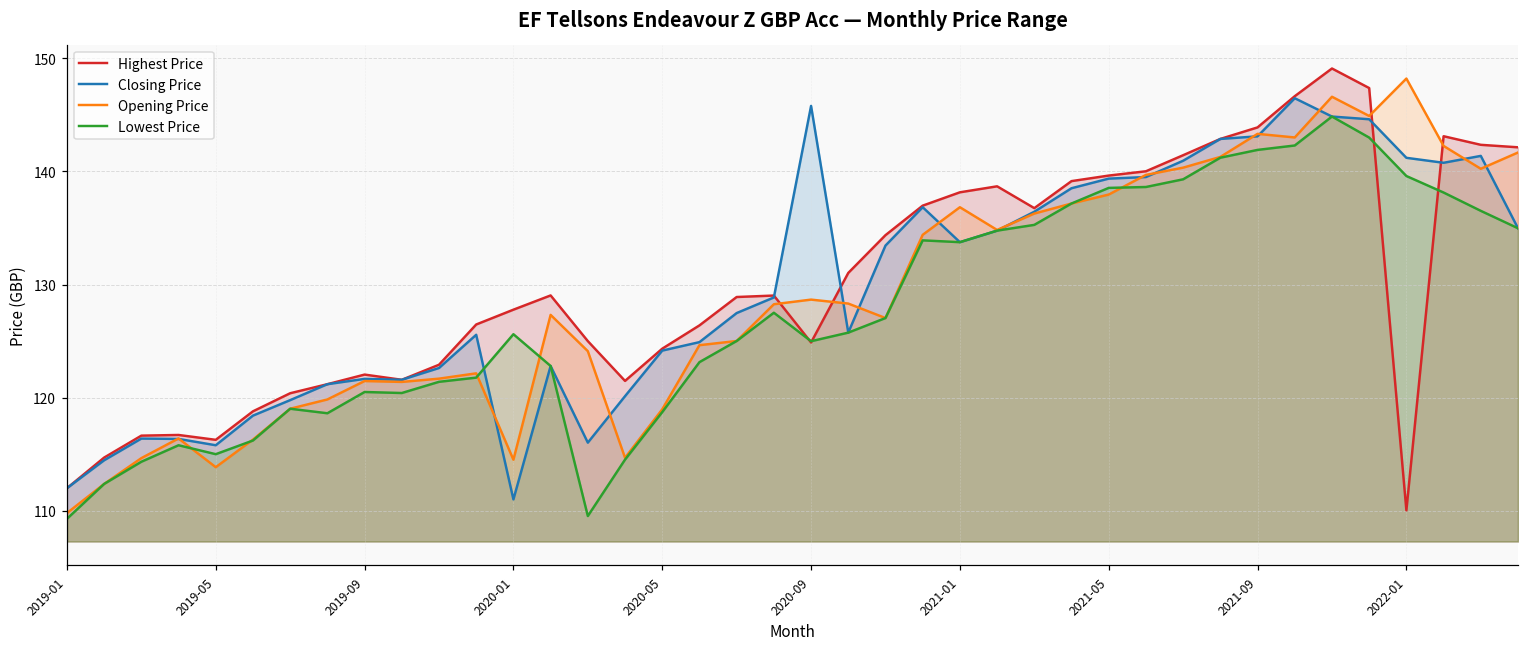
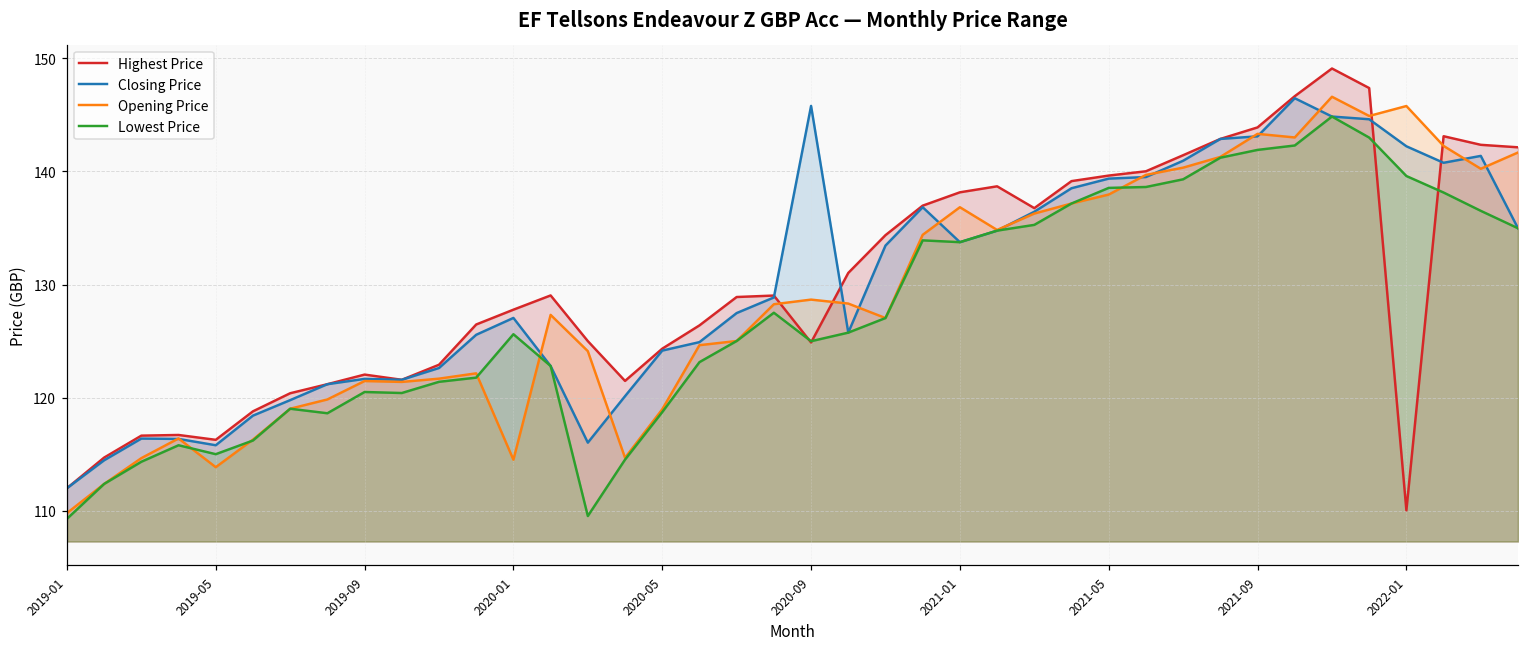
  {
    "Highest Price": {
      "2022-01": 110.0
    },
    "Closing Price": {
      "2019-05": 115.8,
-     "2020-01": 111.0,
+     "2020-01": 127.1,
      "2020-09": 145.8,
      "2021-05": 139.4,
-     "2022-01": 141.2
+     "2022-01": 142.2
    },
    "Opening Price": {
      "2019-01": 109.8,
      "2019-05": 113.9,
      "2020-01": 114.5,
      "2020-05": 119.0,
      "2020-09": 128.7,
      "2021-01": 136.8,
      "2021-05": 138.0,
-     "2022-01": 148.2
+     "2022-01": 145.8
    },
    "Lowest Price": {
      "2019-01": 109.3,
      "2019-05": 115.0,
      "2019-09": 120.5,
      "2020-01": 125.6,
      "2020-05": 118.7,
      "2021-05": 138.6,
      "2021-09": 141.9
    }
  }
